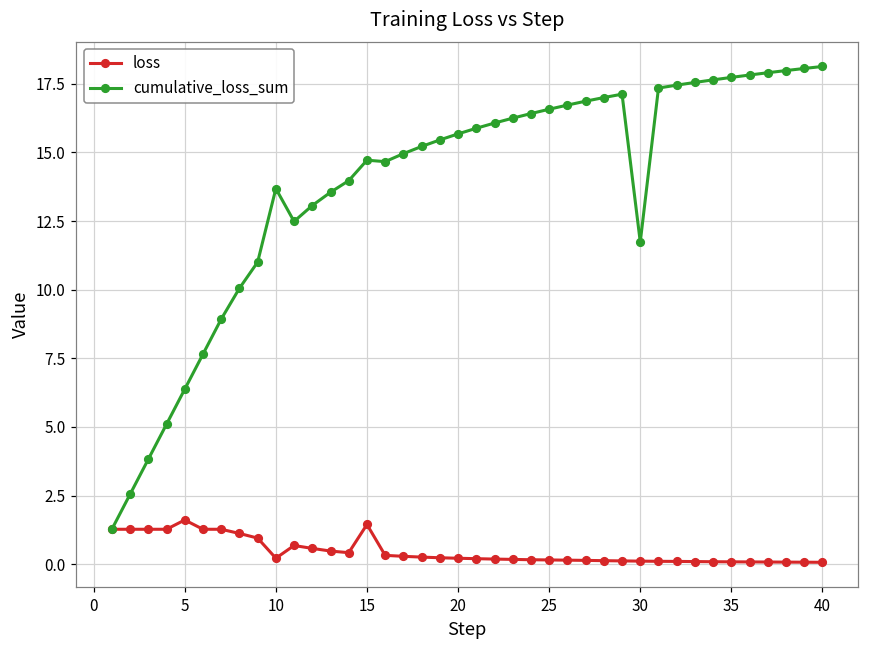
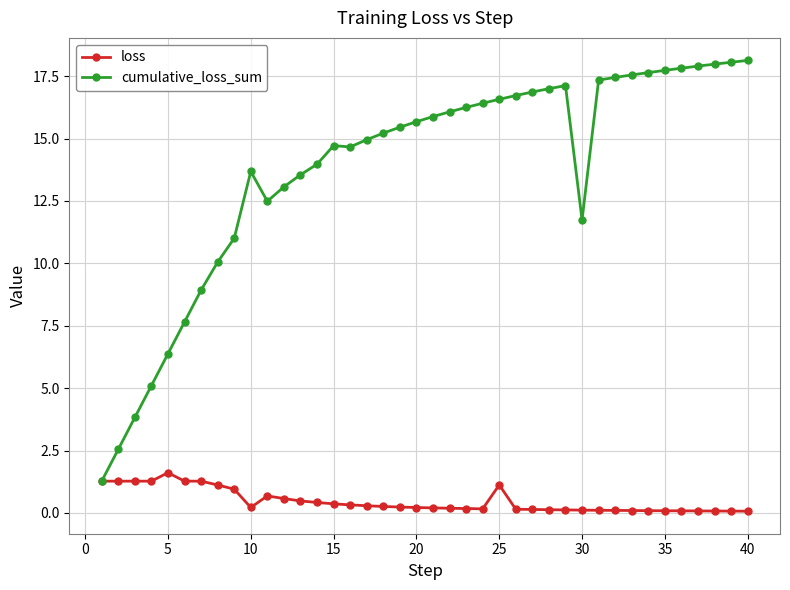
  {
    "loss": {
      "5": 1.6,
      "10": 0.2,
-     "15": 1.4,
+     "15": 0.4,
      "20": 0.2,
-     "25": 0.2,
+     "25": 1.1,
      "30": 0.1,
      "35": 0.1,
      "40": 0.1
    },
    "cumulative_loss_sum": {
      "5": 6.4,
      "10": 13.7,
      "15": 14.7,
      "20": 15.7,
      "25": 16.6,
      "30": 11.7,
      "35": 17.7,
      "40": 18.1
    }
  }
